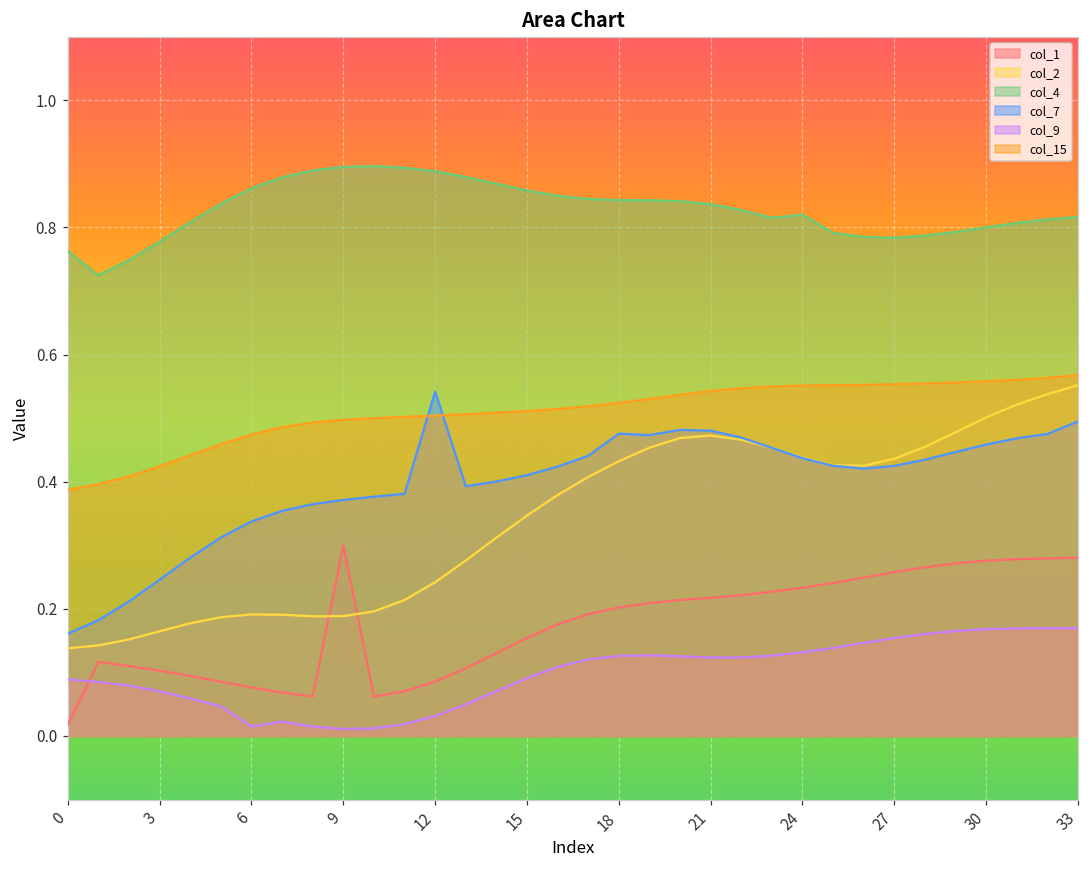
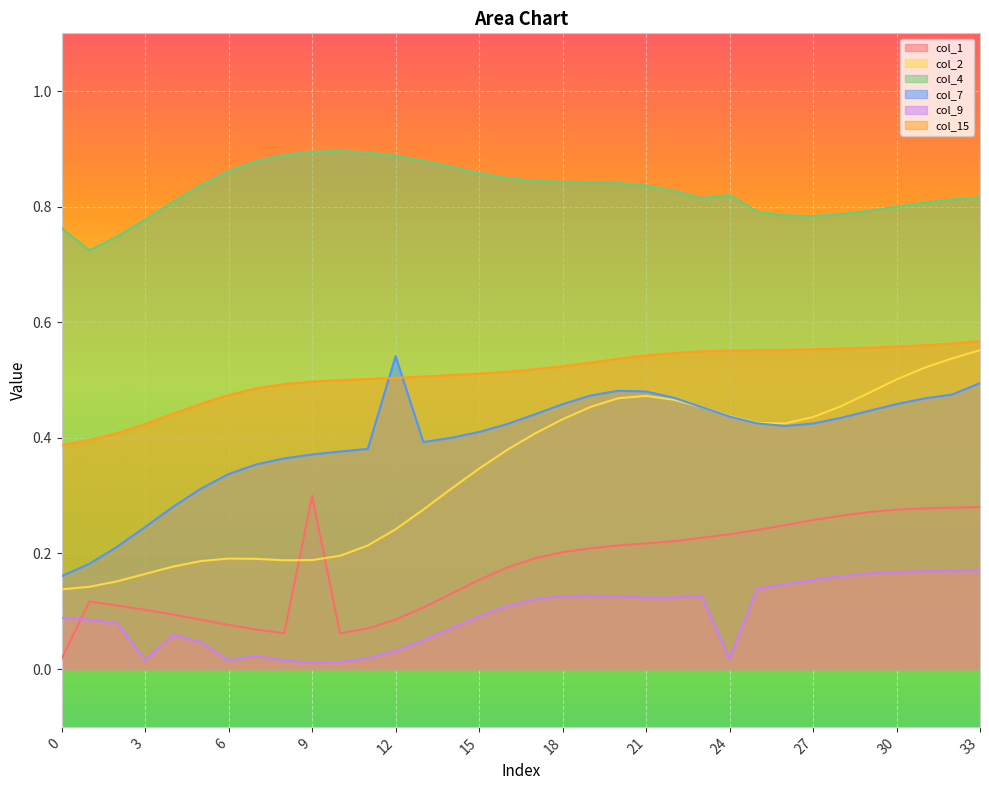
  {
    "col_1": {
      "0": 0.02,
      "3": 0.10,
      "6": 0.08,
      "9": 0.30,
      "12": 0.09,
      "15": 0.15,
      "18": 0.20,
      "21": 0.22,
      "24": 0.23,
      "27": 0.26,
      "30": 0.28,
      "33": 0.28
    },
    "col_4": {
      "0": 0.76,
      "3": 0.78,
      "6": 0.86,
      "9": 0.90,
      "12": 0.89,
      "15": 0.86,
      "18": 0.84,
      "21": 0.84,
      "24": 0.82,
      "27": 0.78,
      "30": 0.80,
      "33": 0.82
    },
    "col_7": {
      "0": 0.16,
      "3": 0.25,
      "6": 0.34,
      "9": 0.37,
      "12": 0.54,
      "15": 0.41,
-     "18": 0.48,
+     "18": 0.46,
      "21": 0.48,
      "27": 0.42,
      "30": 0.46,
      "33": 0.49
    },
    "col_9": {
      "0": 0.09,
-     "3": 0.07,
+     "3": 0.02,
      "6": 0.01,
      "9": 0.01,
      "12": 0.03,
      "15": 0.09,
      "18": 0.13,
      "21": 0.12,
-     "24": 0.13,
+     "24": 0.02,
      "27": 0.15,
      "30": 0.17,
      "33": 0.17
    }
  }
